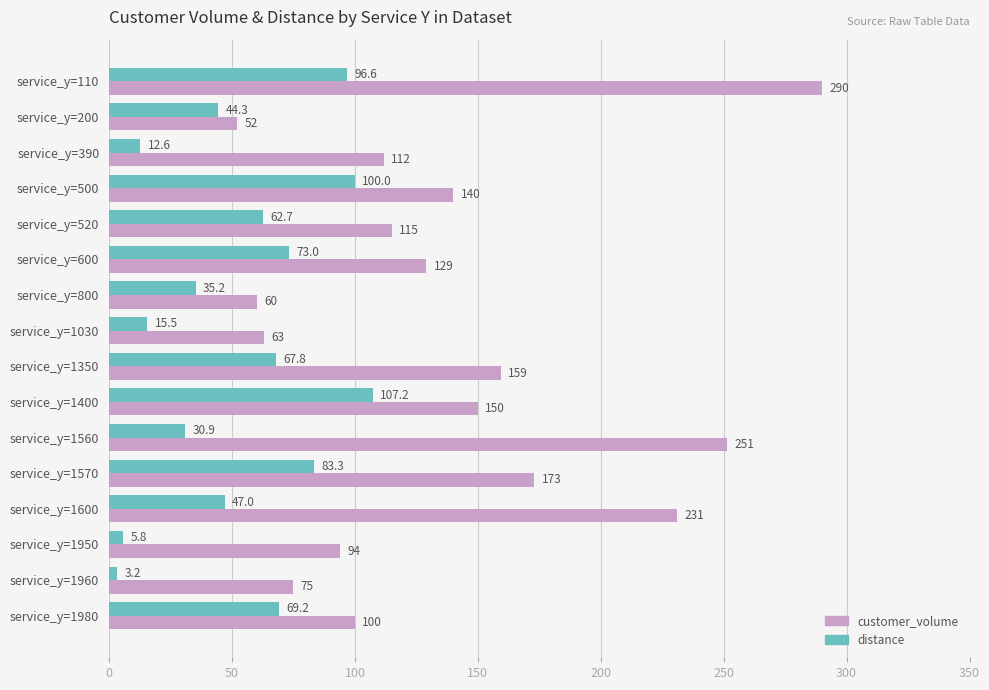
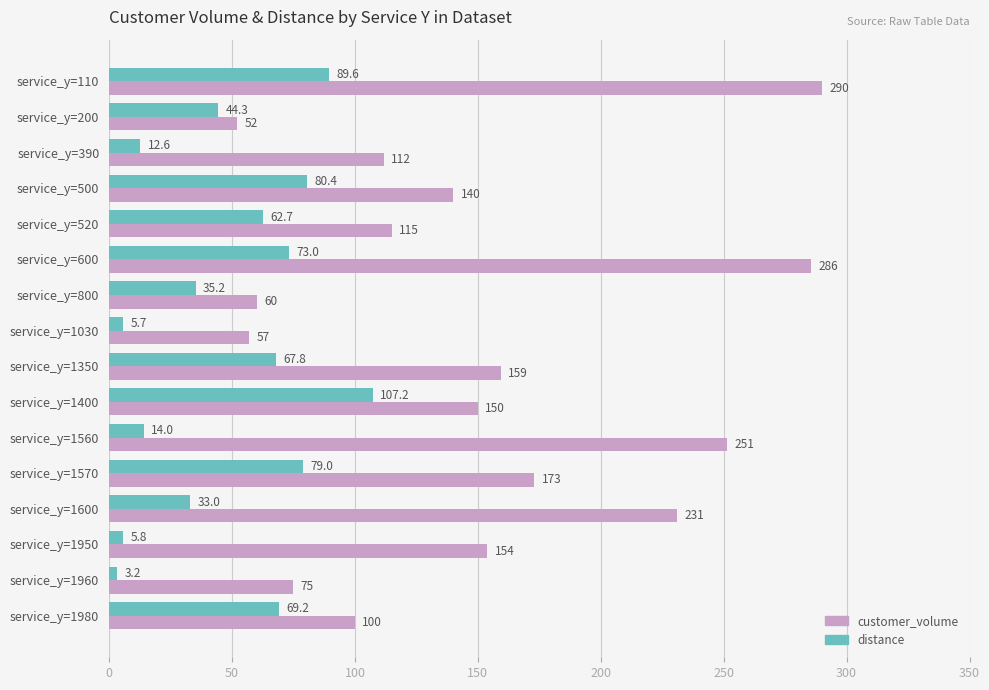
  {
    "customer_volume": {
      "service_y=110": 290,
      "service_y=200": 52,
      "service_y=390": 112,
      "service_y=500": 140,
      "service_y=520": 115,
-     "service_y=600": 129,
+     "service_y=600": 286,
      "service_y=800": 60,
-     "service_y=1030": 63,
+     "service_y=1030": 57,
      "service_y=1350": 159,
      "service_y=1400": 150,
      "service_y=1560": 251,
      "service_y=1570": 173,
      "service_y=1600": 231,
-     "service_y=1950": 94,
+     "service_y=1950": 154,
      "service_y=1960": 75,
      "service_y=1980": 100
    },
    "distance": {
-     "service_y=110": 96.6,
+     "service_y=110": 89.6,
      "service_y=200": 44.3,
      "service_y=390": 12.6,
-     "service_y=500": 100.0,
+     "service_y=500": 80.4,
      "service_y=520": 62.7,
      "service_y=600": 73.0,
      "service_y=800": 35.2,
-     "service_y=1030": 15.5,
+     "service_y=1030": 5.7,
      "service_y=1350": 67.8,
      "service_y=1400": 107.2,
-     "service_y=1560": 30.9,
-     "service_y=1570": 83.3,
-     "service_y=1600": 47.0,
+     "service_y=1560": 14.0,
+     "service_y=1570": 79.0,
+     "service_y=1600": 33.0,
      "service_y=1950": 5.8,
      "service_y=1960": 3.2,
      "service_y=1980": 69.2
    }
  }
